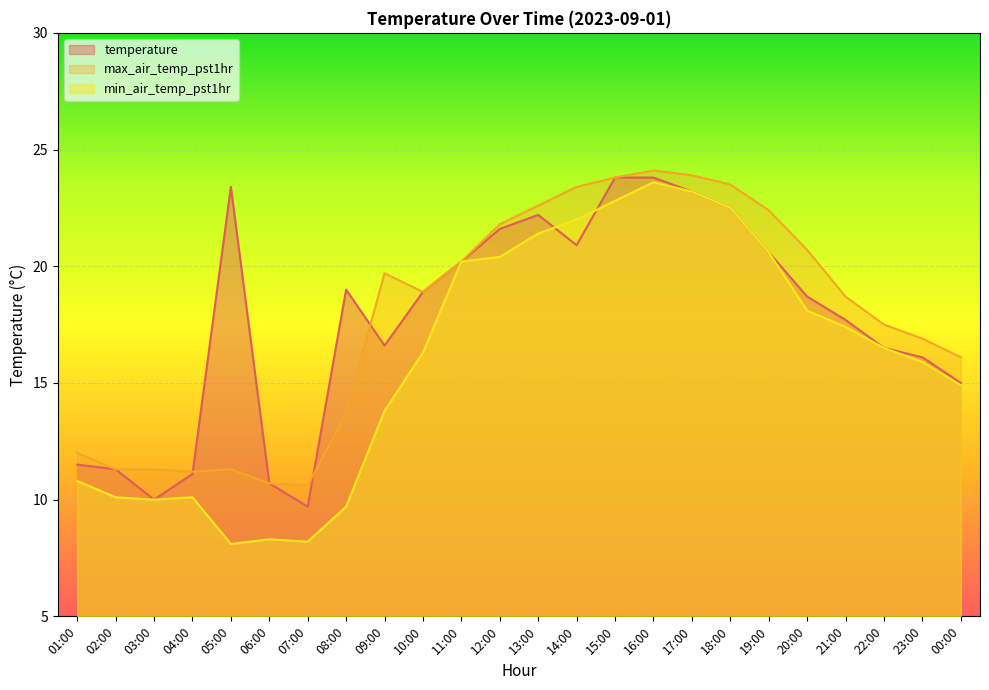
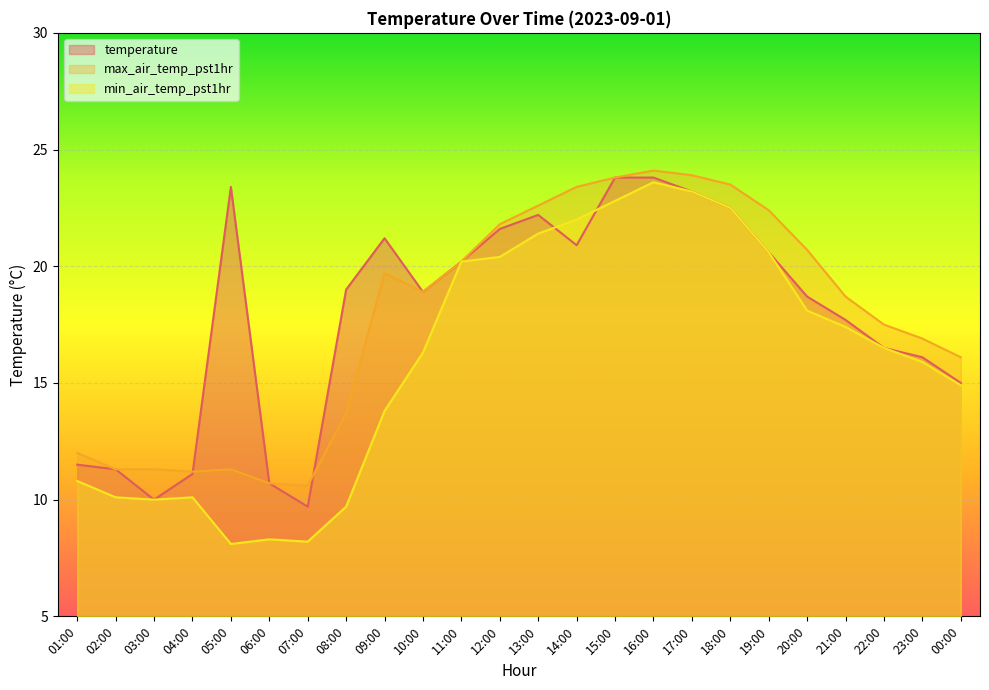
  {
    "temperature": {
      "01:00": 11.5,
      "05:00": 23.4,
      "07:00": 9.7,
      "08:00": 19.0,
-     "09:00": 16.6,
+     "09:00": 21.2,
      "12:00": 21.6,
      "13:00": 22.2,
      "14:00": 20.9,
      "16:00": 23.8,
      "20:00": 18.7,
      "21:00": 17.7,
      "23:00": 16.1
    }
  }
